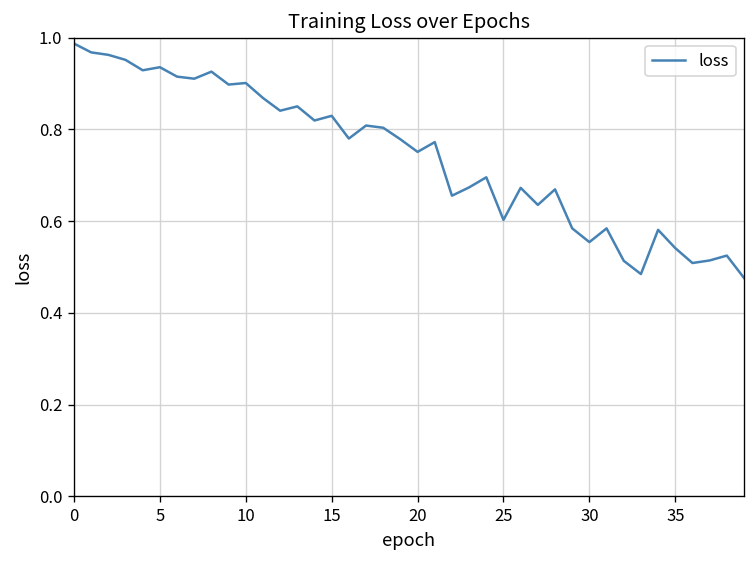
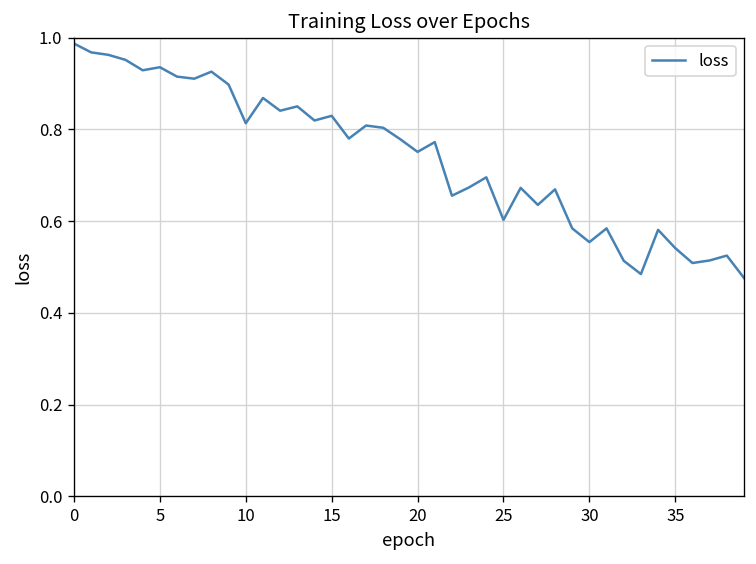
  {
    "0": 0.99,
    "5": 0.94,
-   "10": 0.90,
+   "10": 0.81,
    "15": 0.83,
    "20": 0.75,
    "25": 0.60,
    "30": 0.55,
    "35": 0.54
  }
